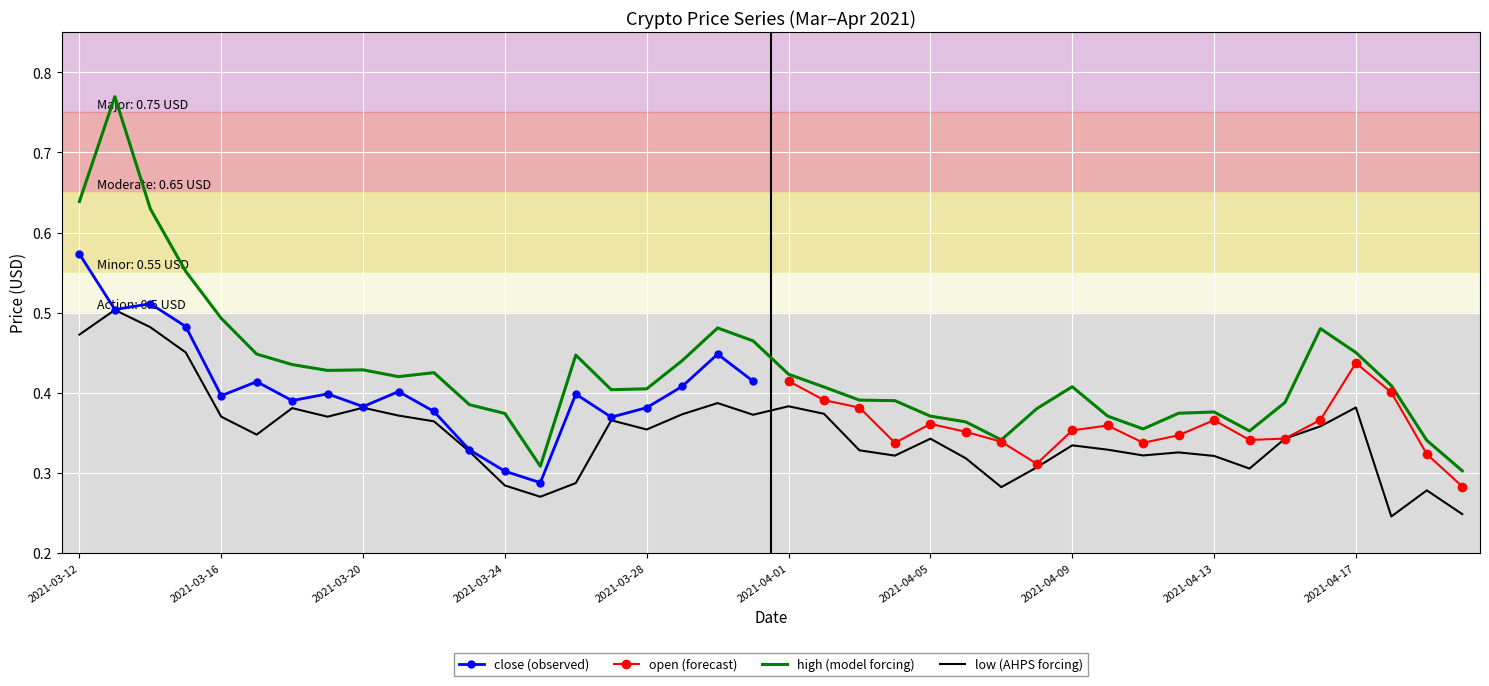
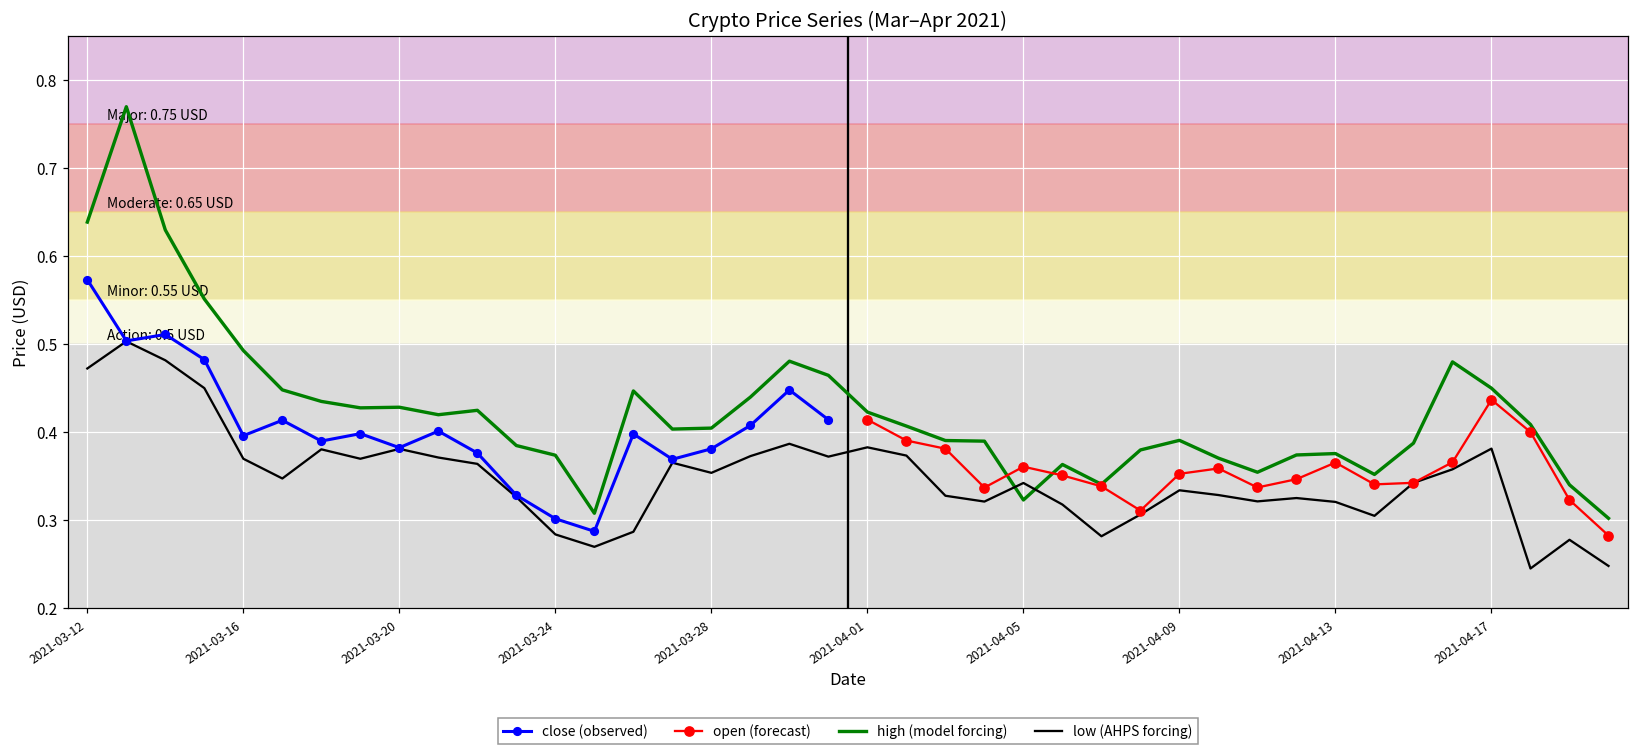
  {
    "close (observed)": {
      "2021-03-12": 0.57,
      "2021-03-16": 0.40,
      "2021-03-24": 0.30,
      "2021-03-28": 0.38
    },
    "open (forecast)": {
      "2021-04-01": 0.41,
      "2021-04-05": 0.36,
      "2021-04-09": 0.35,
      "2021-04-13": 0.37,
      "2021-04-17": 0.44
    },
    "high (model forcing)": {
      "2021-03-12": 0.64,
      "2021-03-16": 0.49,
      "2021-03-20": 0.43,
      "2021-03-24": 0.37,
      "2021-03-28": 0.40,
      "2021-04-01": 0.42,
-     "2021-04-05": 0.37,
-     "2021-04-09": 0.41,
+     "2021-04-05": 0.32,
+     "2021-04-09": 0.39,
      "2021-04-13": 0.38,
      "2021-04-17": 0.45
    },
    "low (AHPS forcing)": {
      "2021-03-12": 0.47,
      "2021-03-16": 0.37,
      "2021-03-24": 0.28,
      "2021-03-28": 0.35,
      "2021-04-01": 0.38,
      "2021-04-05": 0.34,
      "2021-04-09": 0.33,
      "2021-04-13": 0.32,
      "2021-04-17": 0.38
    }
  }
